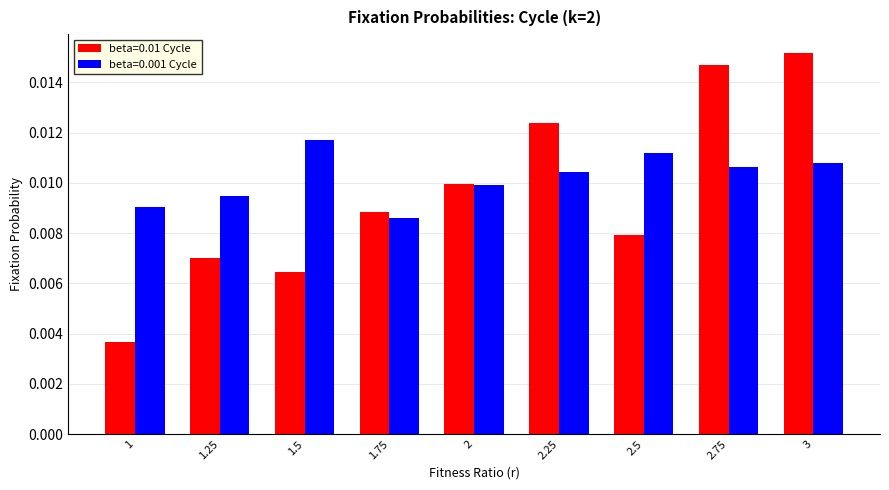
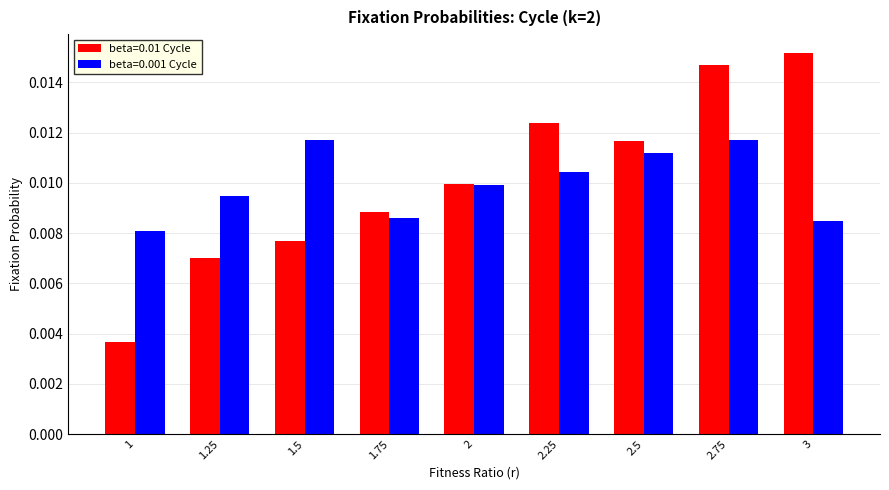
  {
    "beta=0.01 Cycle": {
      "1": 0.0037,
      "1.25": 0.0070,
-     "1.5": 0.0064,
+     "1.5": 0.0077,
      "1.75": 0.0089,
      "2": 0.0100,
      "2.25": 0.0124,
-     "2.5": 0.0079,
+     "2.5": 0.0117,
      "2.75": 0.0147,
      "3": 0.0152
    },
    "beta=0.001 Cycle": {
-     "1": 0.0090,
+     "1": 0.0081,
      "1.25": 0.0095,
      "1.5": 0.0117,
      "1.75": 0.0086,
      "2": 0.0099,
      "2.25": 0.0104,
      "2.5": 0.0112,
-     "2.75": 0.0106,
-     "3": 0.0108
+     "2.75": 0.0117,
+     "3": 0.0085
    }
  }
